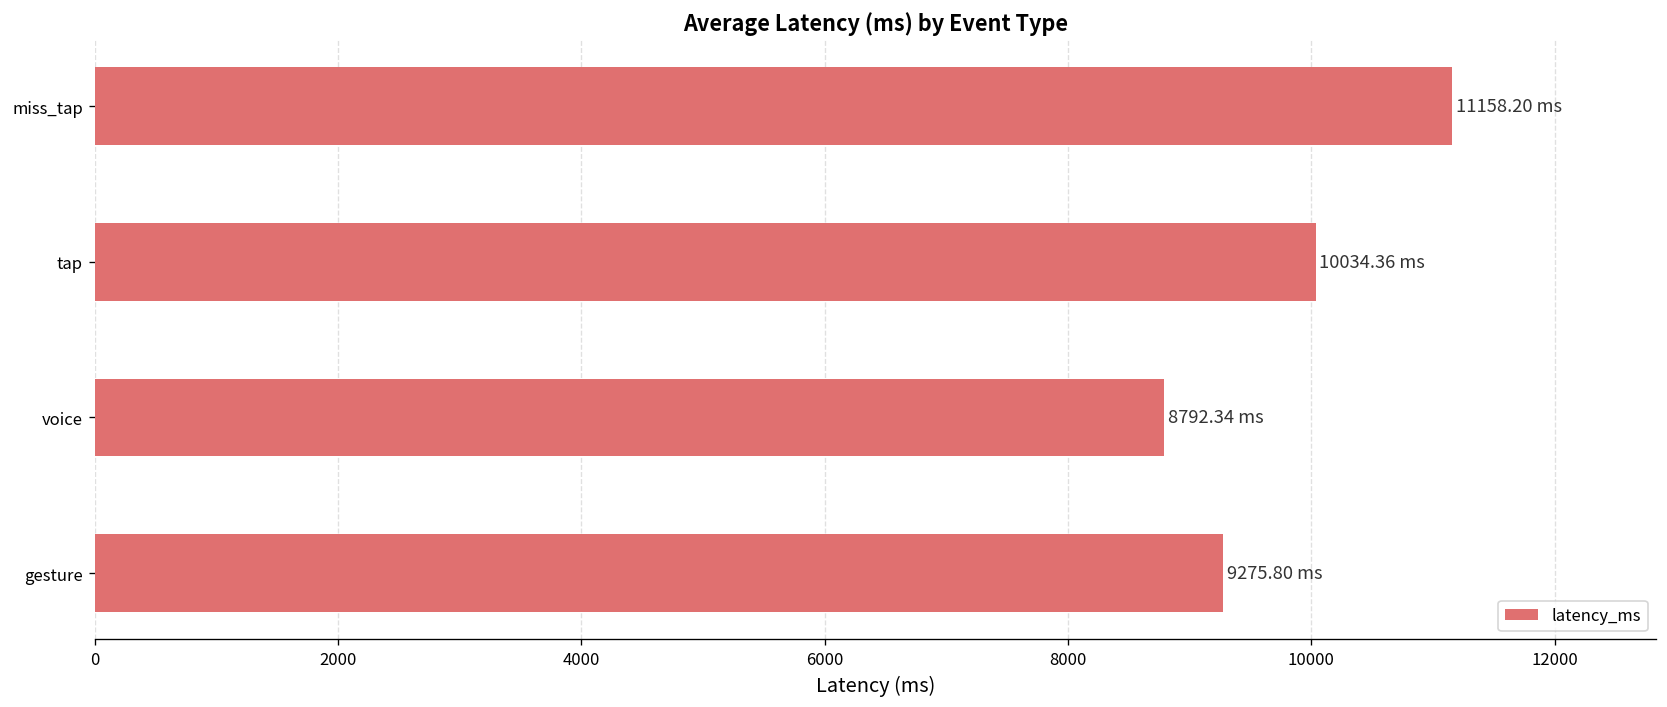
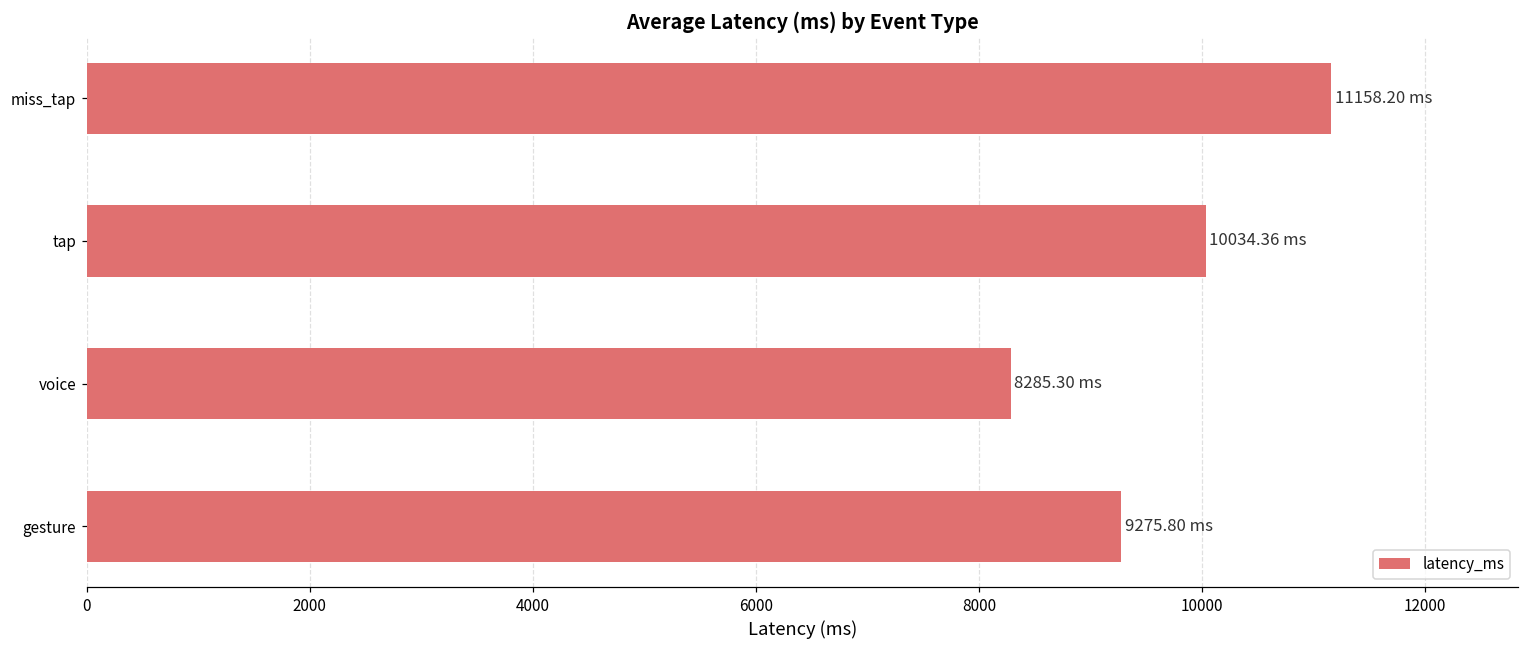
  {
    "miss_tap": 11158.20,
    "tap": 10034.36,
-   "voice": 8792.34,
+   "voice": 8285.30,
    "gesture": 9275.80
  }
